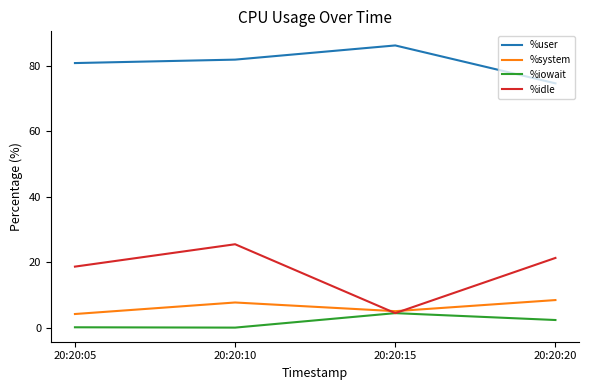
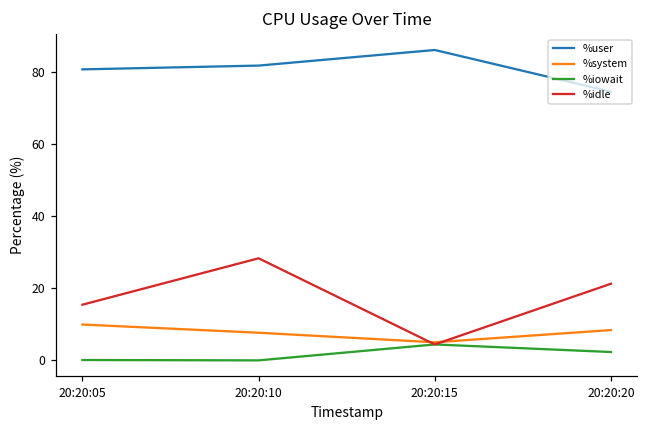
  {
    "%user": {
      "20:20:05": 81,
      "20:20:10": 82,
      "20:20:15": 86
    },
    "%system": {
-     "20:20:05": 4,
+     "20:20:05": 10,
      "20:20:10": 8,
      "20:20:20": 8
    },
    "%iowait": {
      "20:20:05": 0,
      "20:20:10": 0,
      "20:20:20": 2
    },
    "%idle": {
-     "20:20:05": 19,
-     "20:20:10": 25,
+     "20:20:05": 15,
+     "20:20:10": 28,
      "20:20:20": 21
    }
  }
